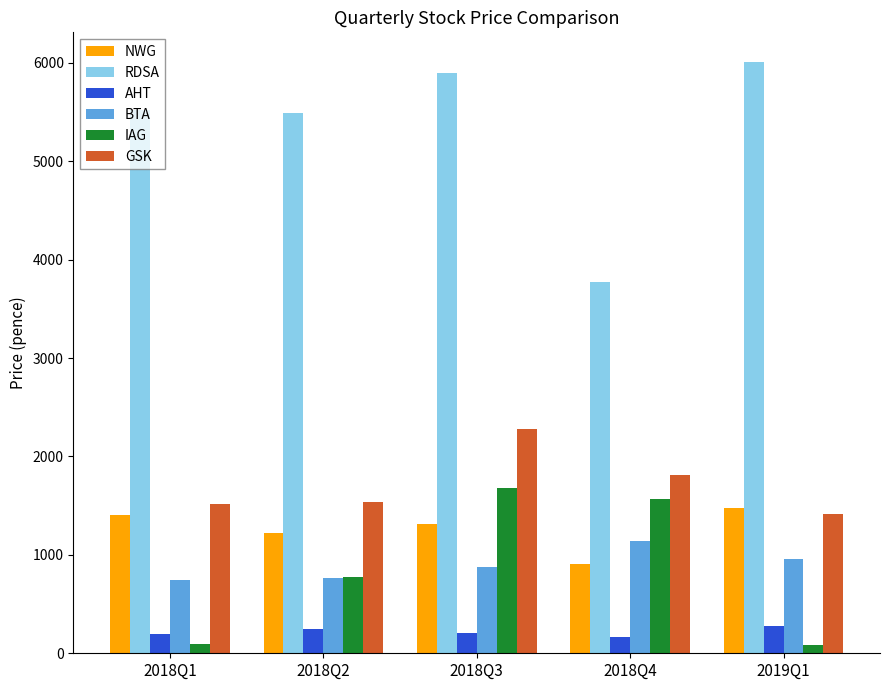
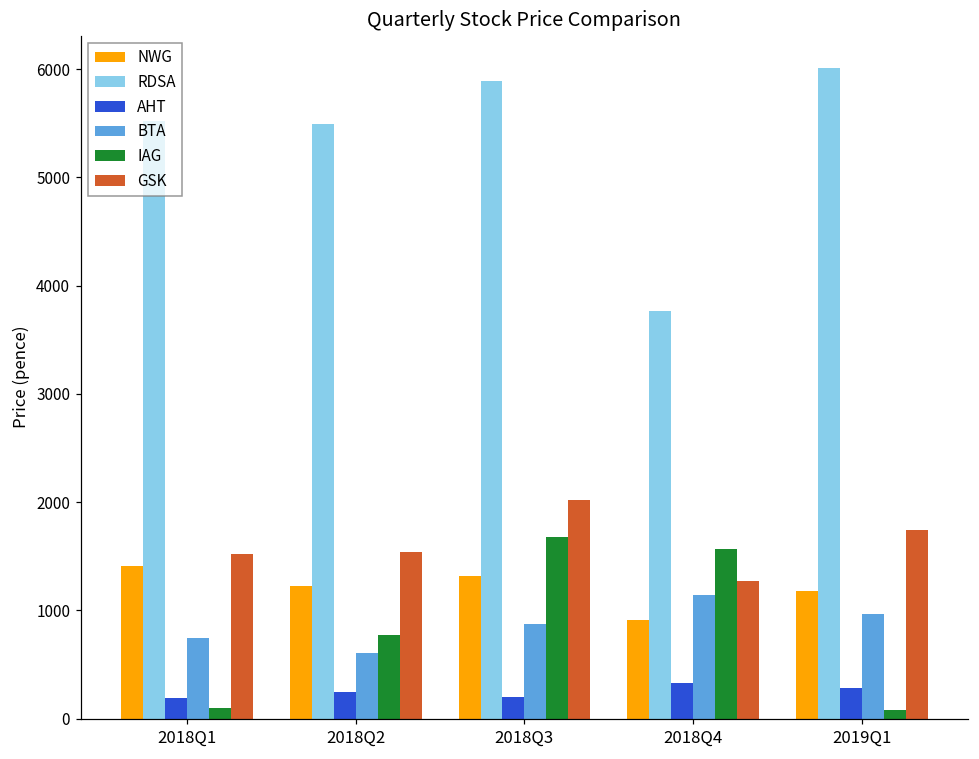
  {
    "NWG": {
      "2018Q1": 1400,
      "2018Q2": 1200,
      "2018Q3": 1300,
      "2018Q4": 900,
-     "2019Q1": 1500
+     "2019Q1": 1200
    },
    "RDSA": {
      "2018Q2": 5500,
      "2018Q3": 5900,
      "2018Q4": 3800,
      "2019Q1": 6000
    },
    "AHT": {
      "2018Q1": 200,
      "2018Q2": 300,
      "2018Q3": 200,
-     "2018Q4": 200,
+     "2018Q4": 300,
      "2019Q1": 300
    },
    "BTA": {
      "2018Q1": 700,
-     "2018Q2": 800,
+     "2018Q2": 600,
      "2018Q3": 900,
      "2018Q4": 1100,
      "2019Q1": 1000
    },
    "IAG": {
      "2018Q1": 100,
      "2018Q2": 800,
      "2018Q3": 1700,
      "2018Q4": 1600,
      "2019Q1": 100
    },
    "GSK": {
      "2018Q1": 1500,
      "2018Q2": 1500,
-     "2018Q3": 2300,
-     "2018Q4": 1800,
-     "2019Q1": 1400
+     "2018Q3": 2000,
+     "2018Q4": 1300,
+     "2019Q1": 1700
    }
  }
